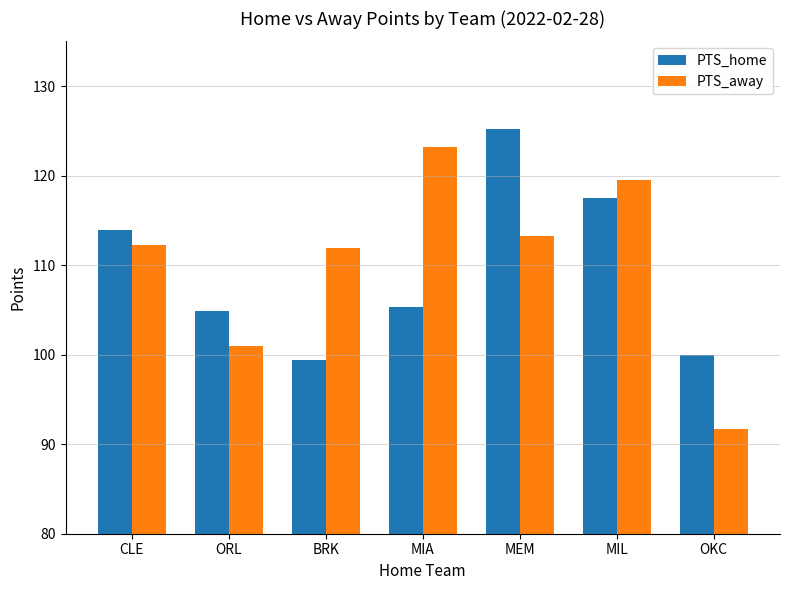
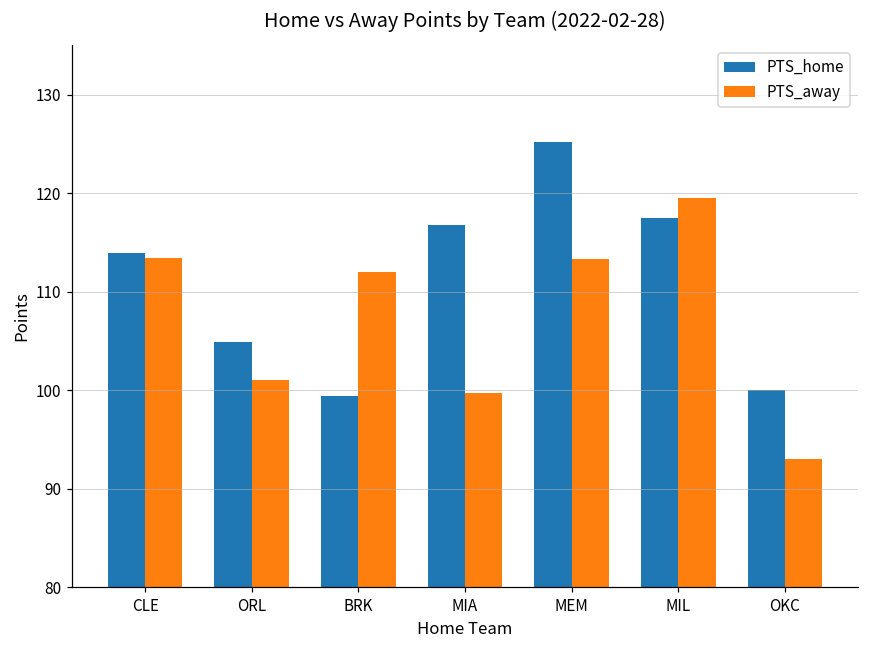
  {
    "PTS_home": {
      "CLE": 114,
      "ORL": 105,
      "BRK": 99,
-     "MIA": 105,
+     "MIA": 117,
      "MEM": 125,
      "MIL": 117,
      "OKC": 100
    },
    "PTS_away": {
-     "CLE": 112,
+     "CLE": 113,
      "ORL": 101,
      "BRK": 112,
-     "MIA": 123,
+     "MIA": 100,
      "MEM": 113,
      "MIL": 120,
-     "OKC": 92
+     "OKC": 93
    }
  }
